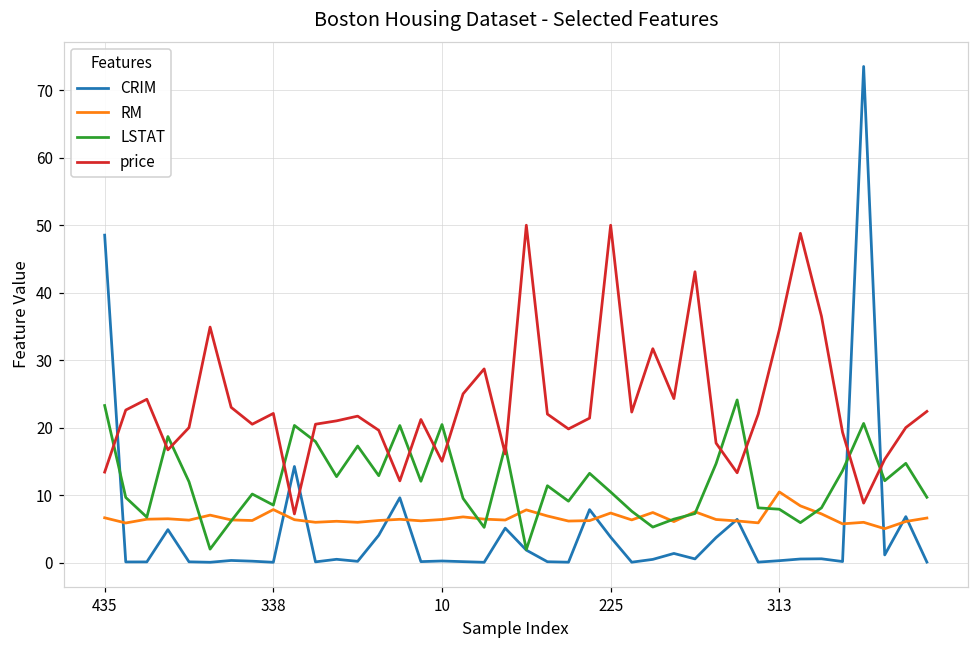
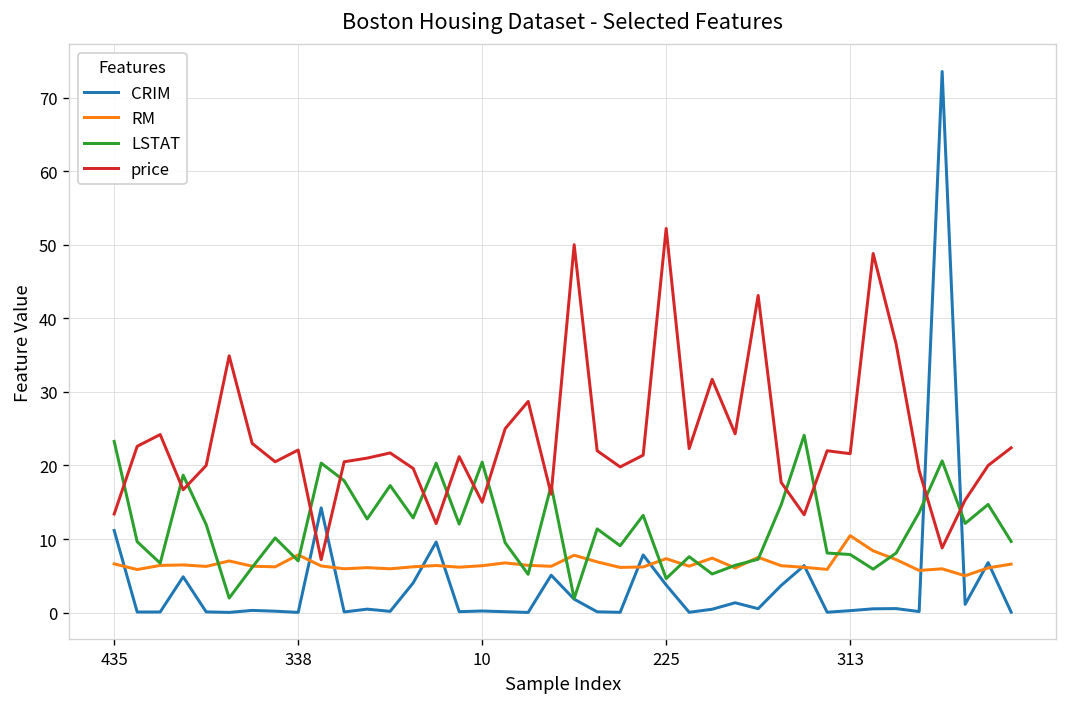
  {
    "CRIM": {
-     "435": 49,
+     "435": 11,
      "338": 0,
      "225": 4,
      "313": 0
    },
    "RM": {
      "435": 7,
      "338": 8,
      "225": 7,
      "313": 10
    },
    "LSTAT": {
      "435": 23,
-     "338": 9,
-     "225": 10,
+     "338": 7,
+     "225": 5,
      "313": 8
    },
    "price": {
      "435": 13,
      "338": 22,
-     "225": 50,
-     "313": 35
+     "225": 52,
+     "313": 22
    }
  }
